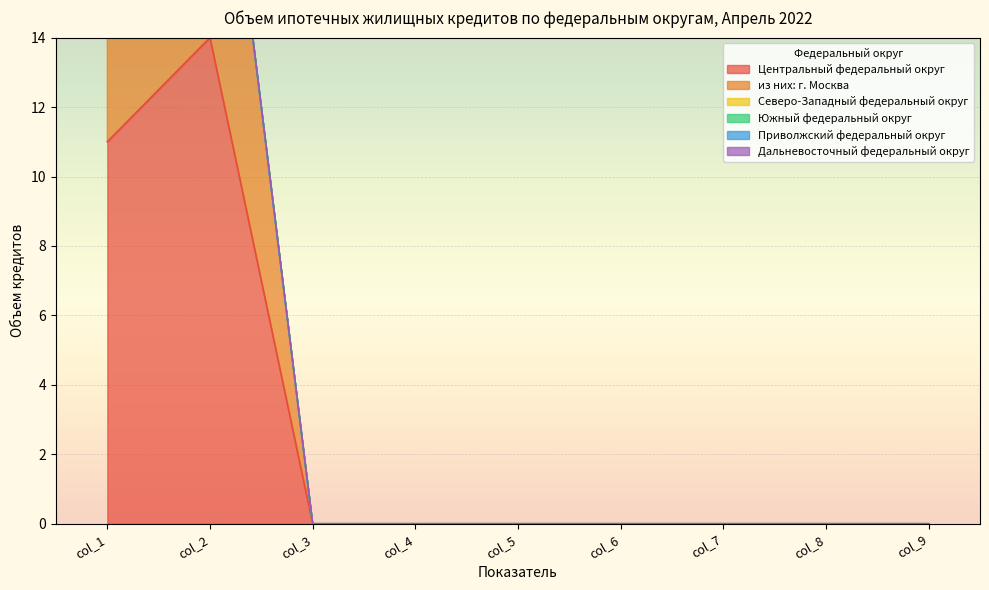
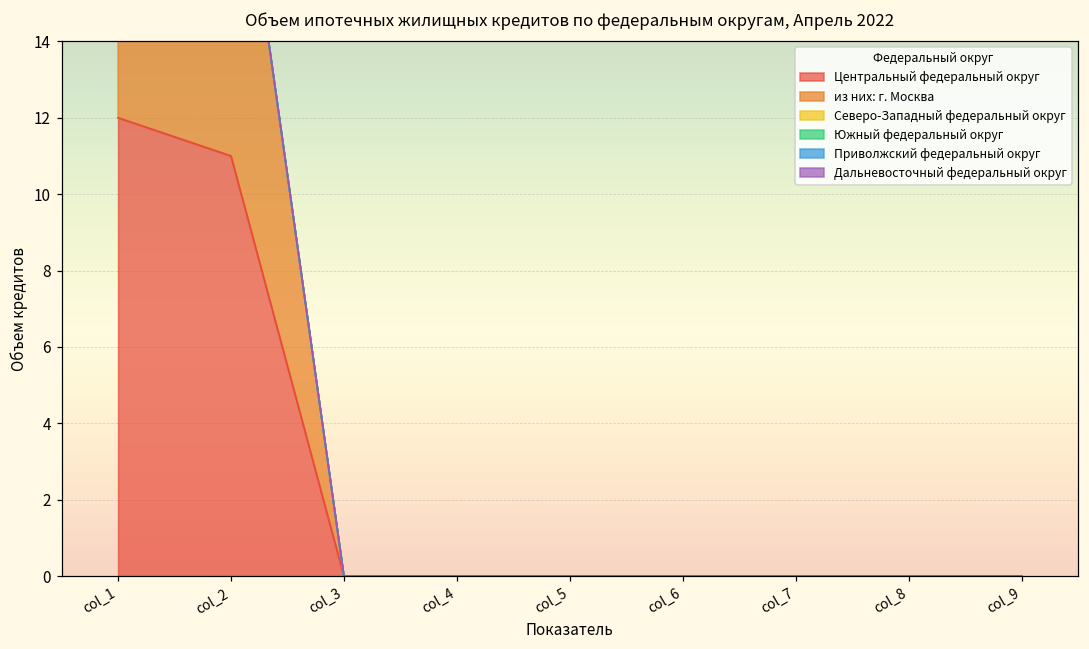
  {
    "Центральный федеральный округ": {
-     "col_1": 11,
-     "col_2": 14
+     "col_1": 12,
+     "col_2": 11
    }
  }
